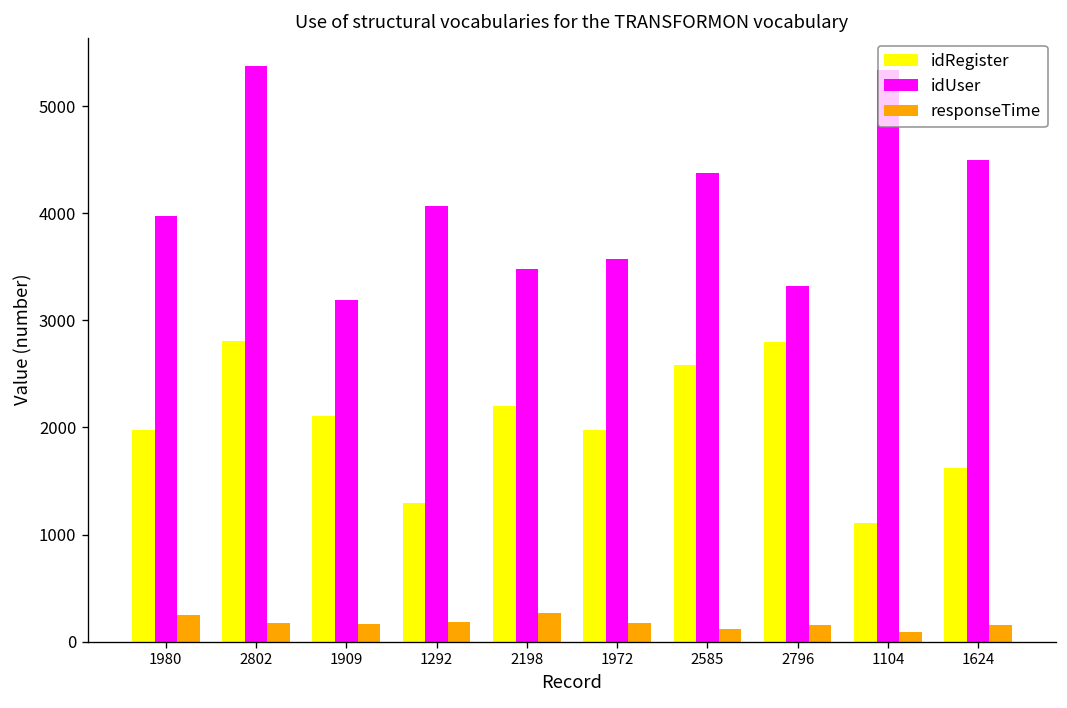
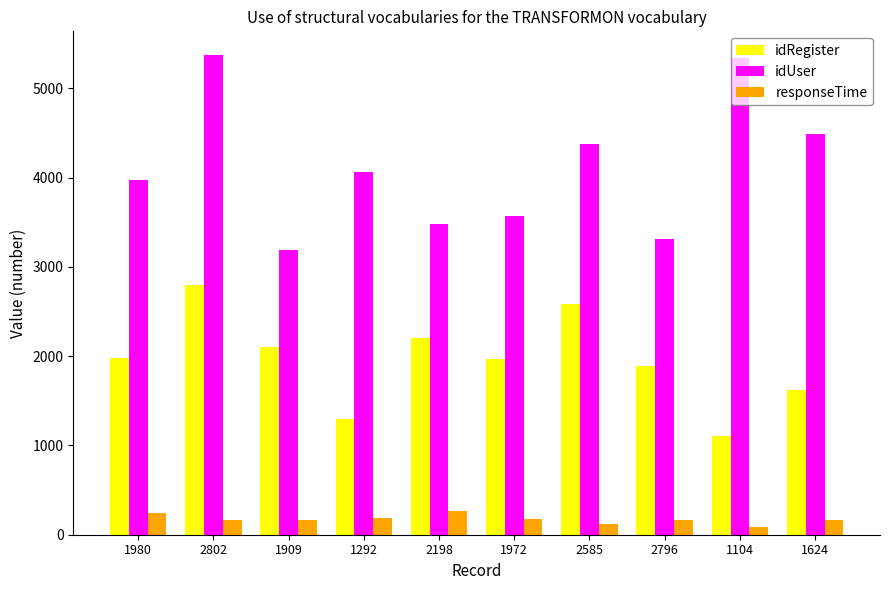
  {
    "idRegister": {
      "1980": 2000,
      "2802": 2800,
      "1909": 2100,
      "1292": 1300,
      "2198": 2200,
      "1972": 2000,
      "2585": 2600,
-     "2796": 2800,
+     "2796": 1900,
      "1104": 1100,
      "1624": 1600
    },
    "idUser": {
      "1980": 4000,
      "2802": 5400,
      "1909": 3200,
      "1292": 4100,
      "2198": 3500,
      "1972": 3600,
      "2585": 4400,
      "2796": 3300,
      "1624": 4500
    },
    "responseTime": {
      "1980": 200,
      "2802": 200,
      "1909": 200,
      "1292": 200,
      "2198": 300,
      "1972": 200,
      "2585": 100,
      "2796": 200,
      "1104": 100,
      "1624": 200
    }
  }
